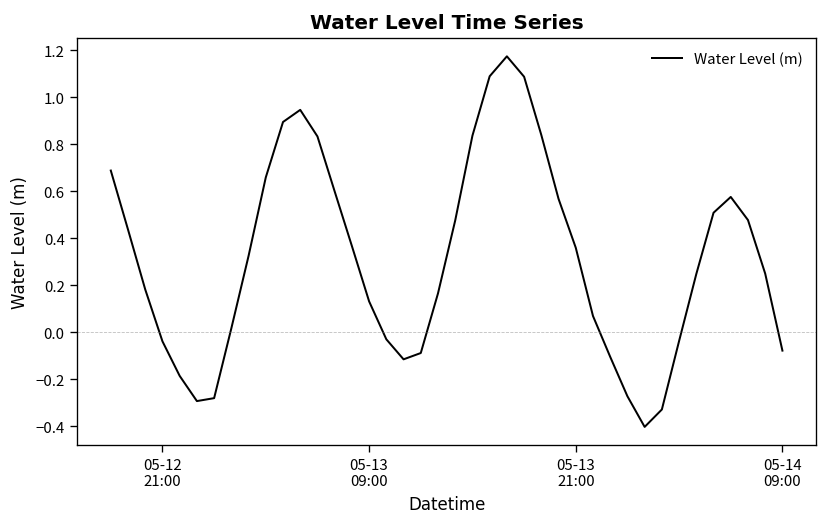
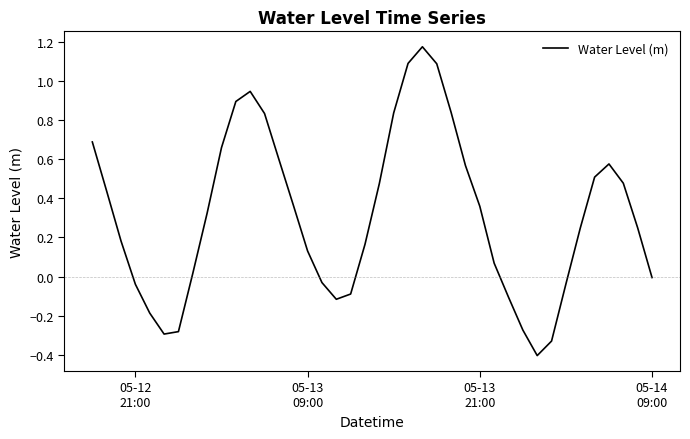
  {
    "05-12 21:00": -0.04,
    "05-13 09:00": 0.13,
    "05-13 21:00": 0.36,
-   "05-14 09:00": -0.08
+   "05-14 09:00": 0.00
  }
